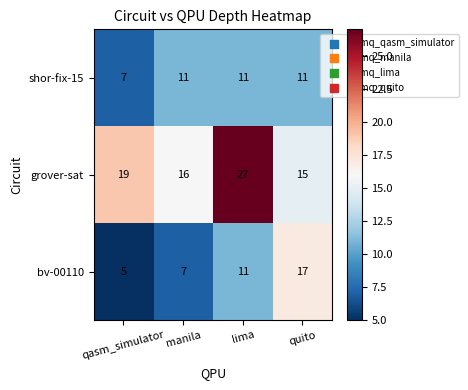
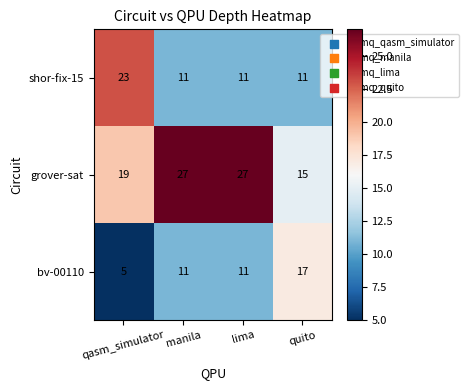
  {
    "shor-fix-15": {
-     "qasm_simulator": 7,
+     "qasm_simulator": 23,
      "manila": 11,
      "lima": 11,
      "quito": 11
    },
    "grover-sat": {
      "qasm_simulator": 19,
-     "manila": 16,
+     "manila": 27,
      "lima": 27,
      "quito": 15
    },
    "bv-00110": {
      "qasm_simulator": 5,
-     "manila": 7,
+     "manila": 11,
      "lima": 11,
      "quito": 17
    }
  }
